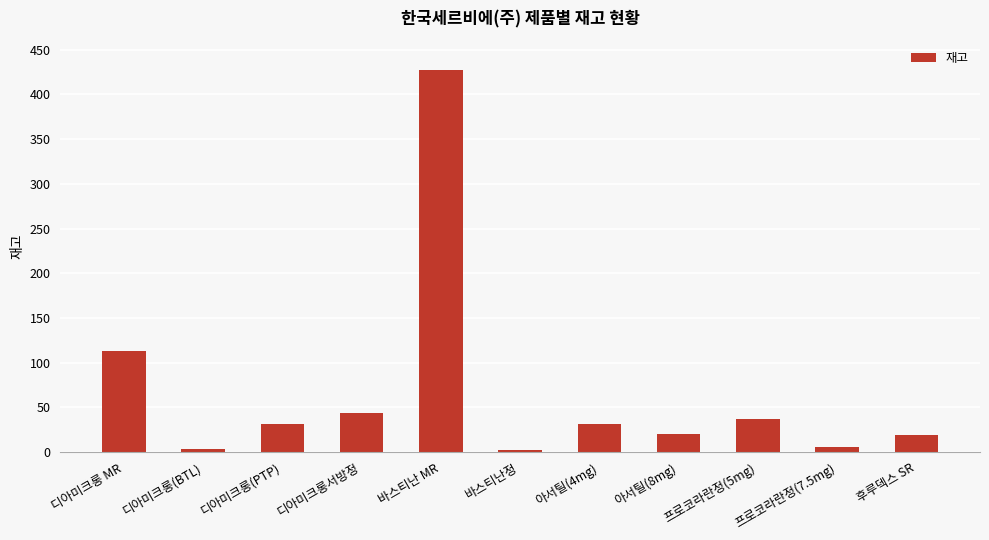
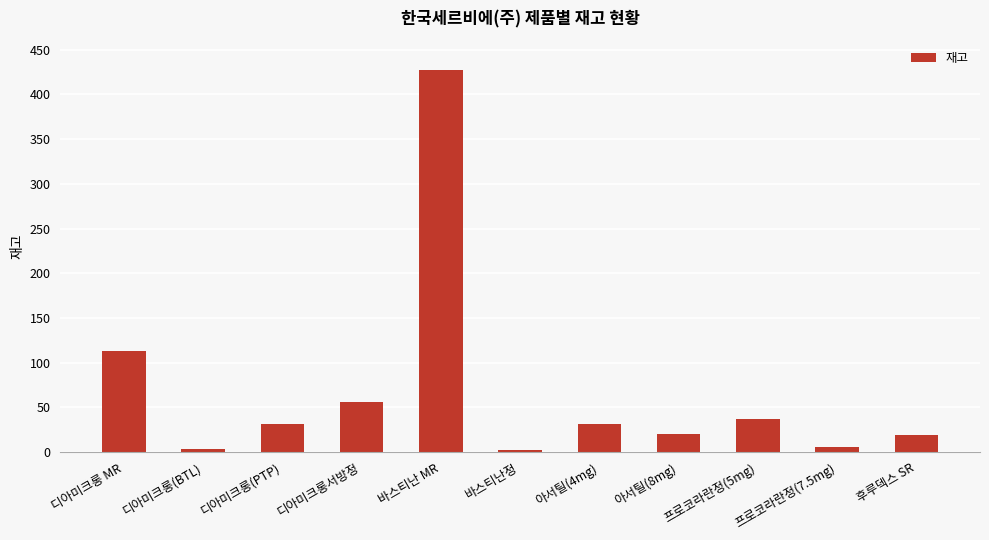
  {
    "디아미크롱 MR": 110,
    "디아미크롱(BTL)": 0,
    "디아미크롱(PTP)": 30,
-   "디아미크롱서방정": 40,
+   "디아미크롱서방정": 60,
    "바스티난 MR": 430,
    "아서틸(4mg)": 30,
    "아서틸(8mg)": 20,
    "프로코라란정(5mg)": 40,
    "프로코라란정(7.5mg)": 10,
    "후루덱스 SR": 20
  }
